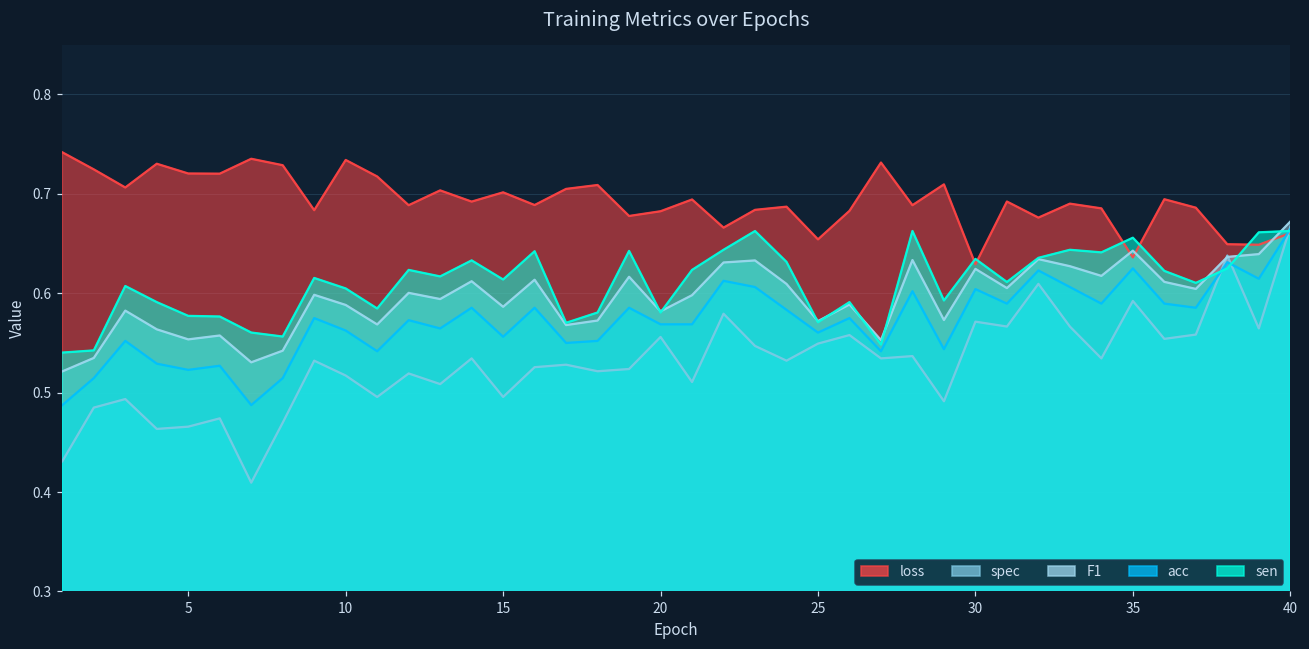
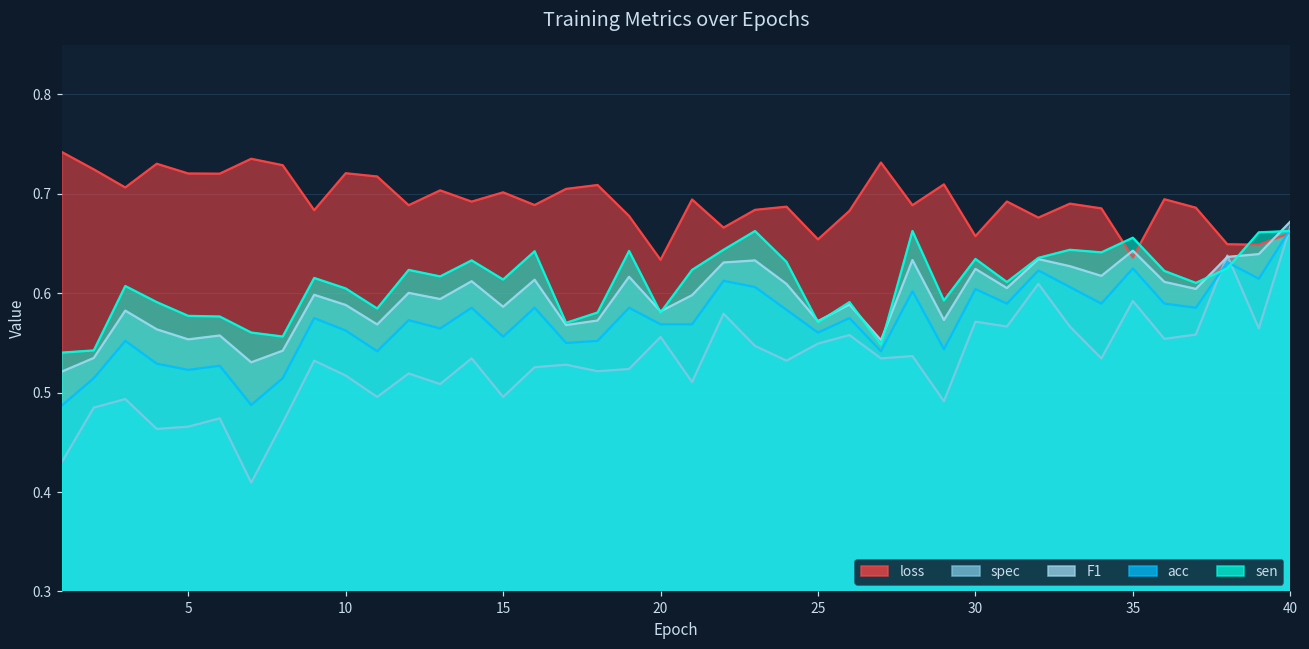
  {
    "loss": {
      "5": 0.72,
-     "10": 0.73,
+     "10": 0.72,
      "15": 0.70,
-     "20": 0.68,
+     "20": 0.63,
      "25": 0.65,
-     "30": 0.63,
+     "30": 0.66,
      "35": 0.64
    }
  }
